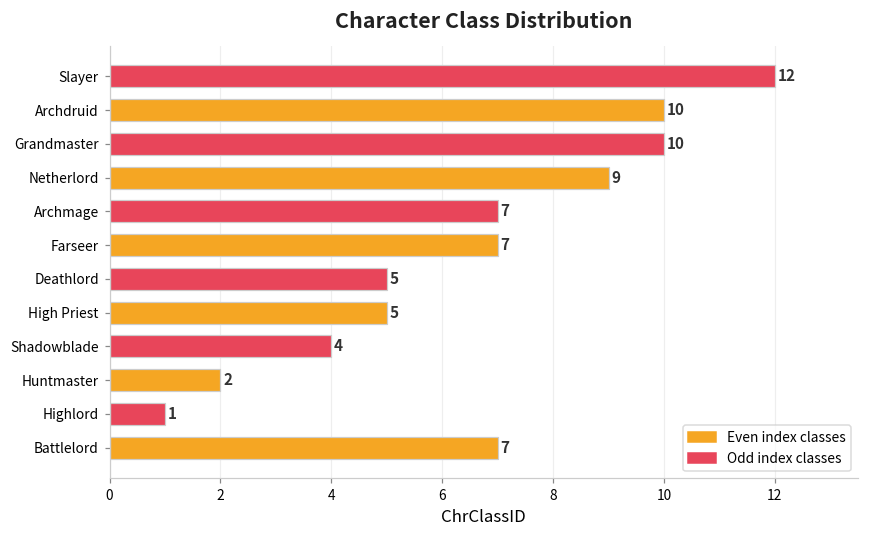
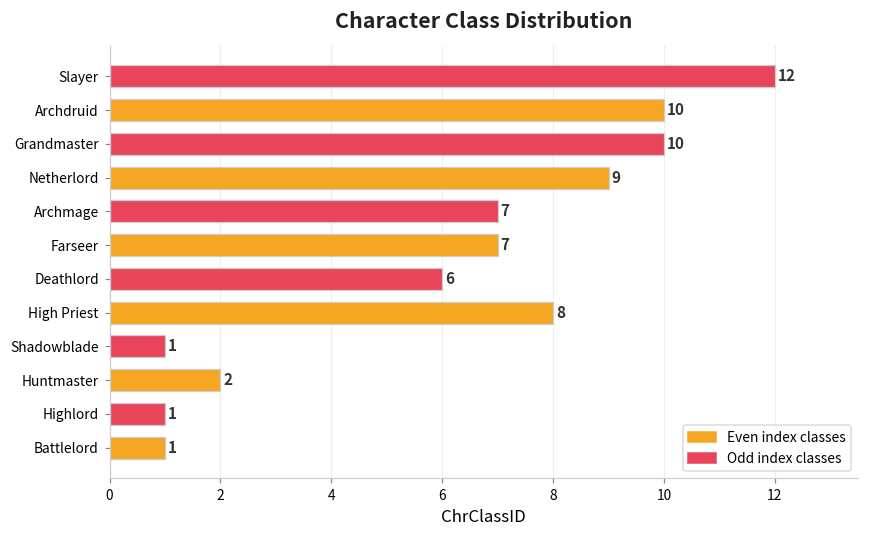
  {
    "Slayer": 12,
    "Archdruid": 10,
    "Grandmaster": 10,
    "Netherlord": 9,
    "Archmage": 7,
    "Farseer": 7,
-   "Deathlord": 5,
-   "High Priest": 5,
-   "Shadowblade": 4,
+   "Deathlord": 6,
+   "High Priest": 8,
+   "Shadowblade": 1,
    "Huntmaster": 2,
    "Highlord": 1,
-   "Battlelord": 7
+   "Battlelord": 1
  }
